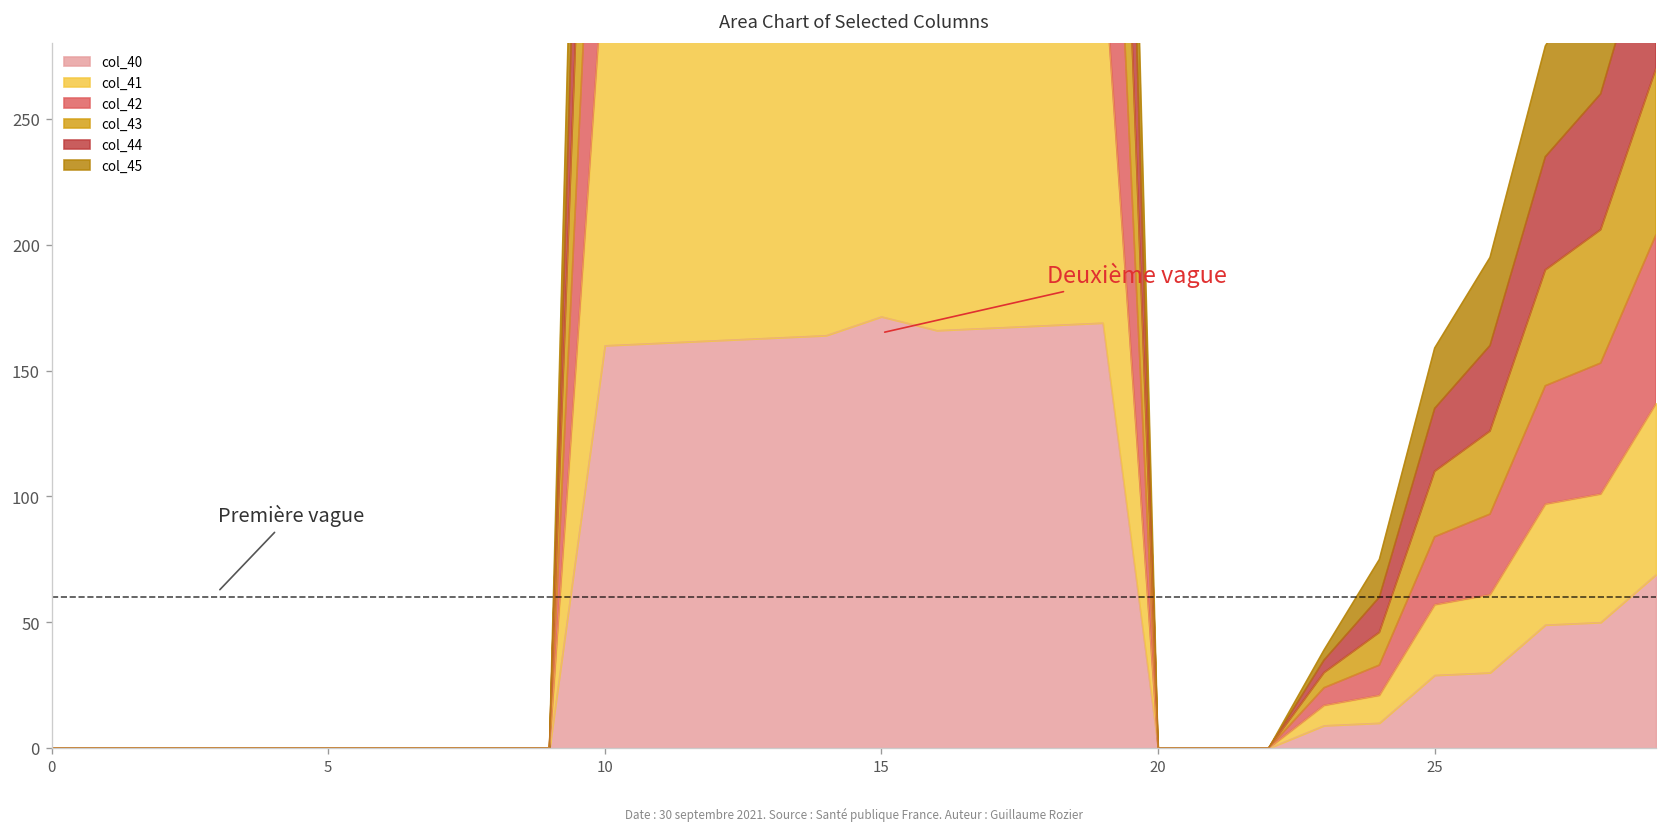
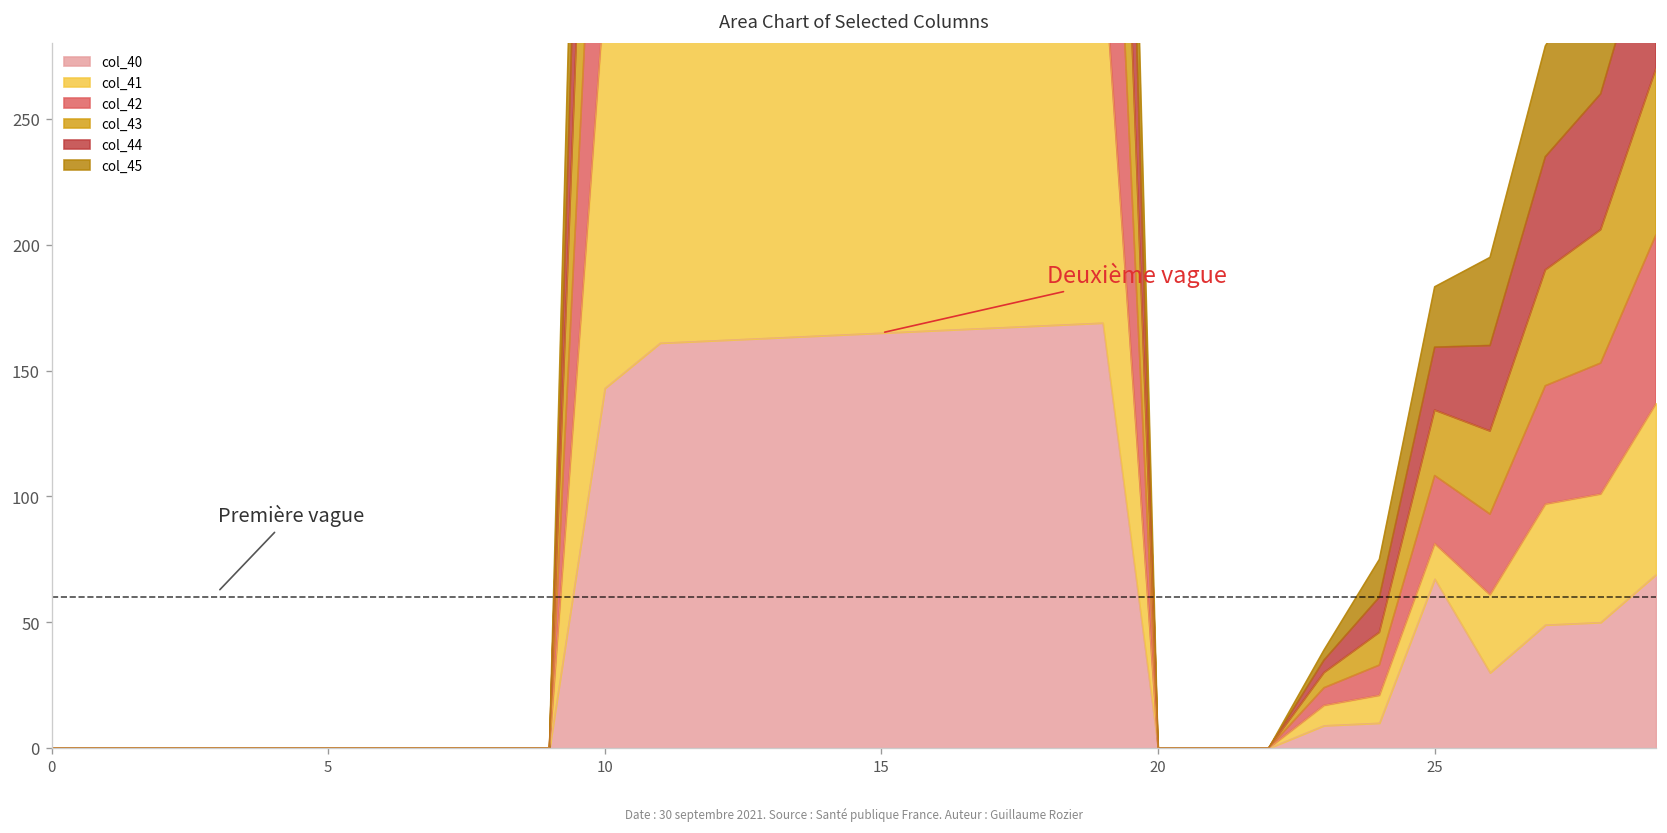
  {
    "col_40": {
-     "10": 160,
-     "15": 171,
-     "25": 29
+     "10": 143,
+     "15": 165,
+     "25": 67
    },
    "col_41": {
-     "25": 28
+     "25": 14
    }
  }
